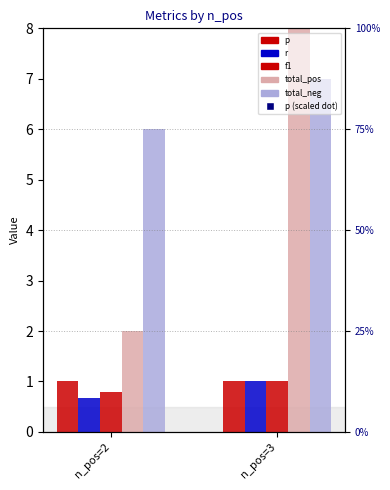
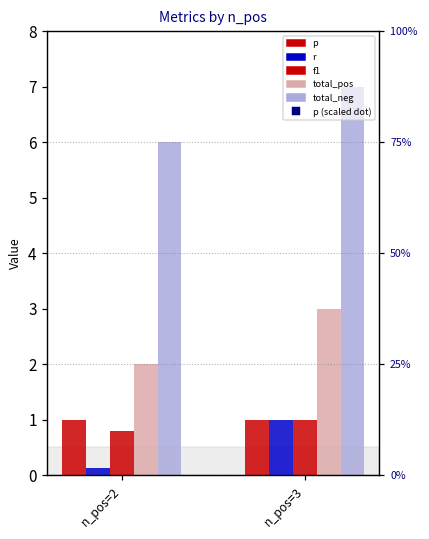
  {
    "r": {
-     "n_pos=2": 0.7,
+     "n_pos=2": 0.1,
      "n_pos=3": 1.0
    },
    "total_pos": {
      "n_pos=2": 2,
-     "n_pos=3": 8
+     "n_pos=3": 3
    },
    "total_neg": {
      "n_pos=2": 6.0
    }
  }
